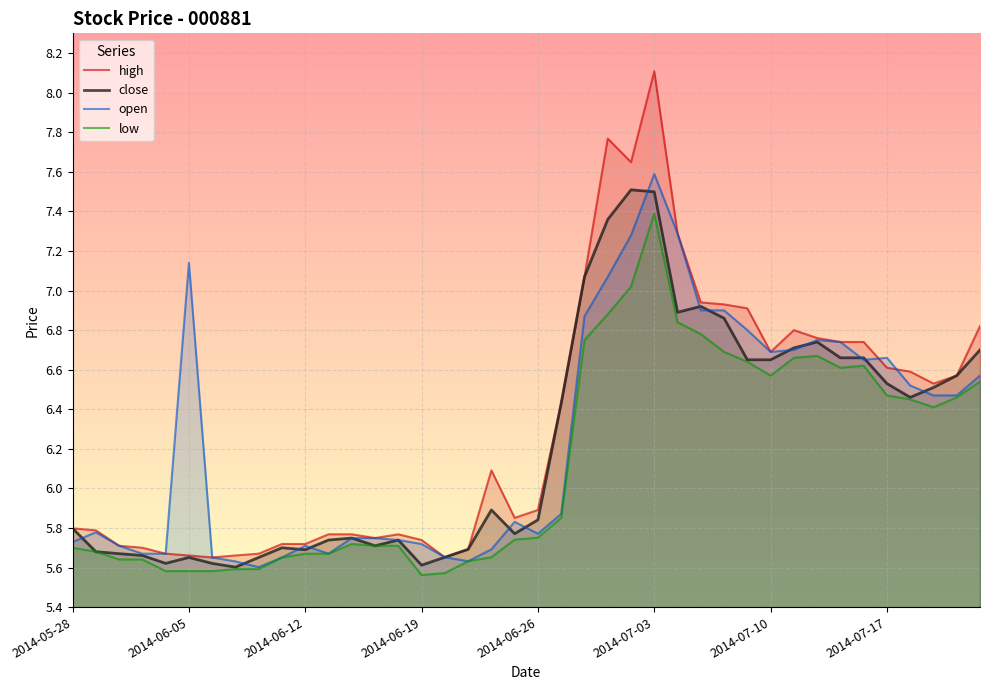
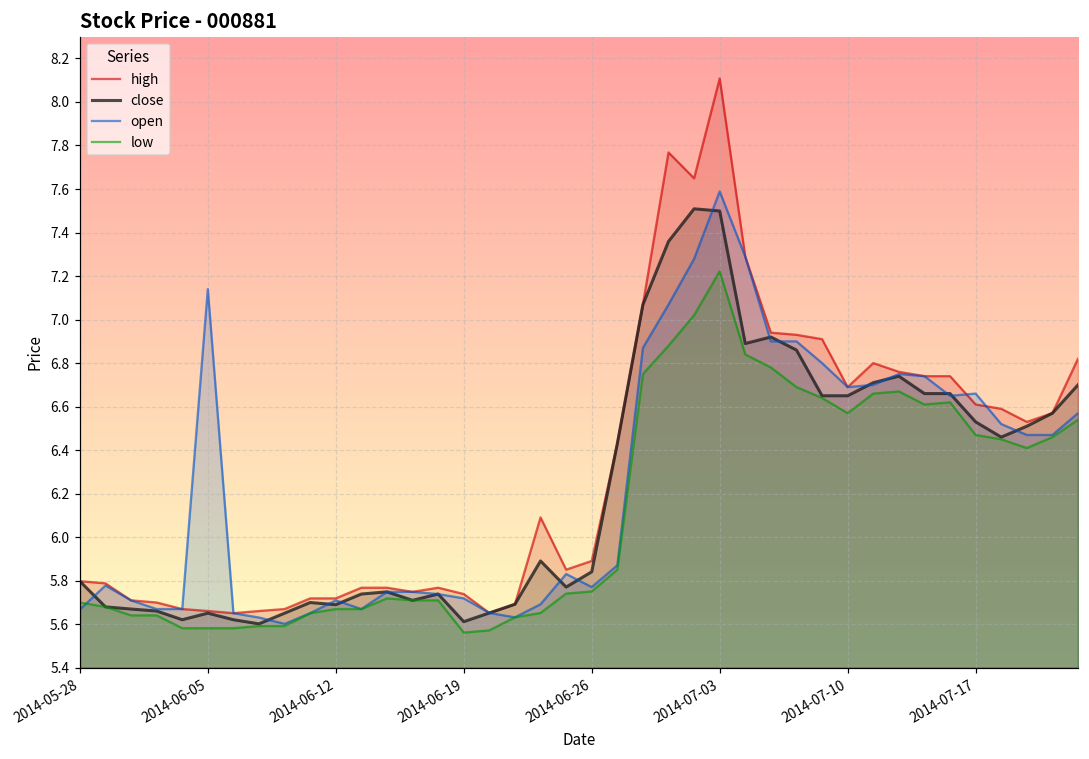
  {
    "high": {
      "2014-06-19": 5.74,
      "2014-06-26": 5.89,
      "2014-07-03": 8.11,
      "2014-07-17": 6.61
    },
    "close": {
      "2014-06-12": 5.69,
      "2014-06-19": 5.61,
      "2014-06-26": 5.84,
      "2014-07-03": 7.50,
      "2014-07-10": 6.65,
      "2014-07-17": 6.53
    },
    "open": {
-     "2014-05-28": 5.73,
+     "2014-05-28": 5.67,
      "2014-06-05": 7.14,
      "2014-06-19": 5.72,
      "2014-06-26": 5.77,
      "2014-07-03": 7.59,
      "2014-07-17": 6.66
    },
    "low": {
      "2014-05-28": 5.70,
      "2014-06-05": 5.58,
      "2014-06-12": 5.67,
      "2014-06-19": 5.56,
      "2014-06-26": 5.75,
-     "2014-07-03": 7.39,
+     "2014-07-03": 7.22,
      "2014-07-10": 6.57,
      "2014-07-17": 6.47
    }
  }
